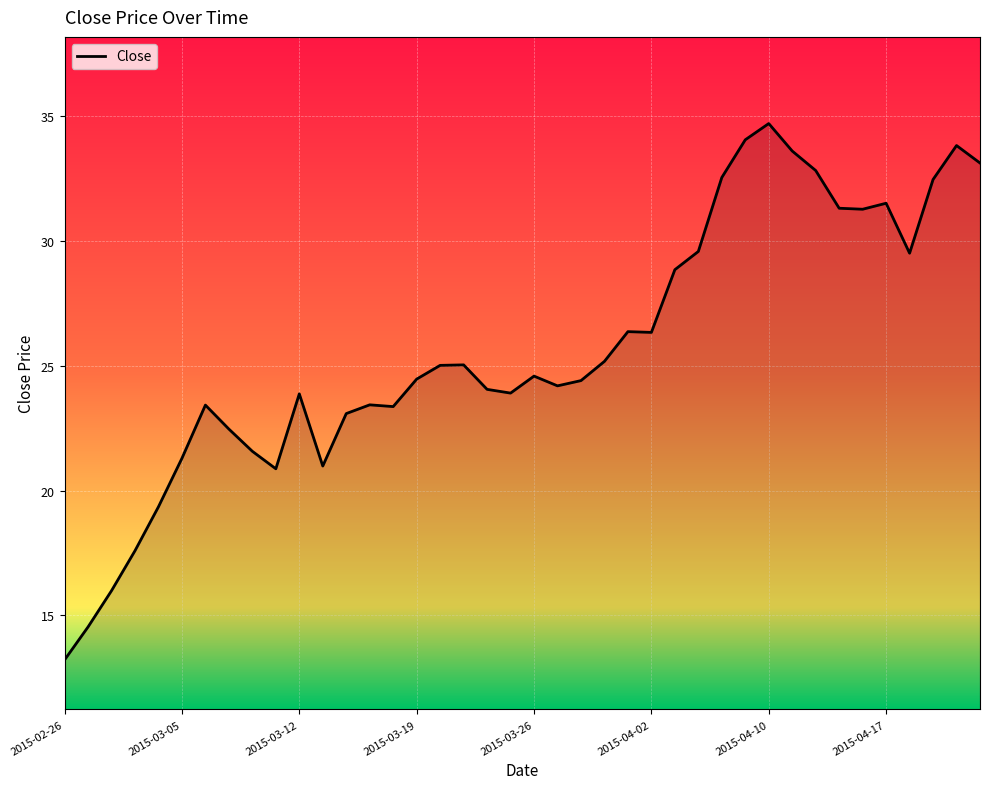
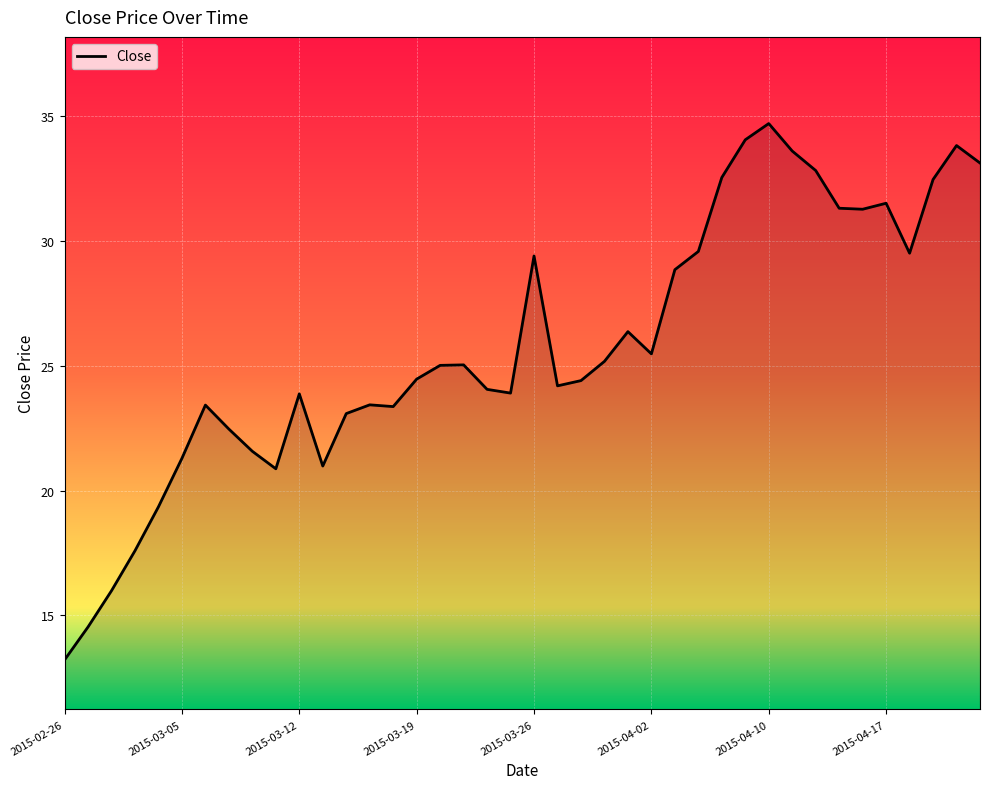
  {
    "2015-02-26": 13.2,
    "2015-03-05": 21.3,
    "2015-03-12": 23.9,
    "2015-03-19": 24.5,
-   "2015-03-26": 24.6,
-   "2015-04-02": 26.3,
+   "2015-03-26": 29.4,
+   "2015-04-02": 25.5,
    "2015-04-10": 34.7,
    "2015-04-17": 31.5
  }
